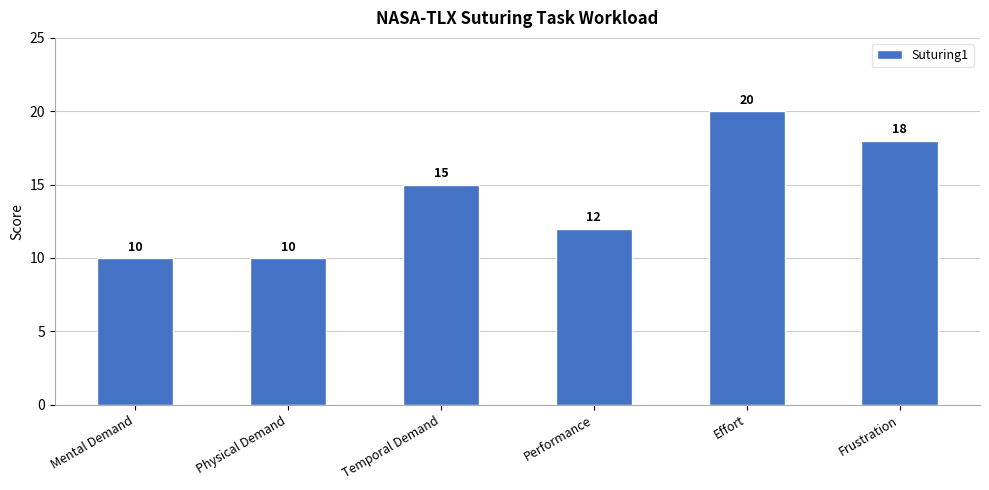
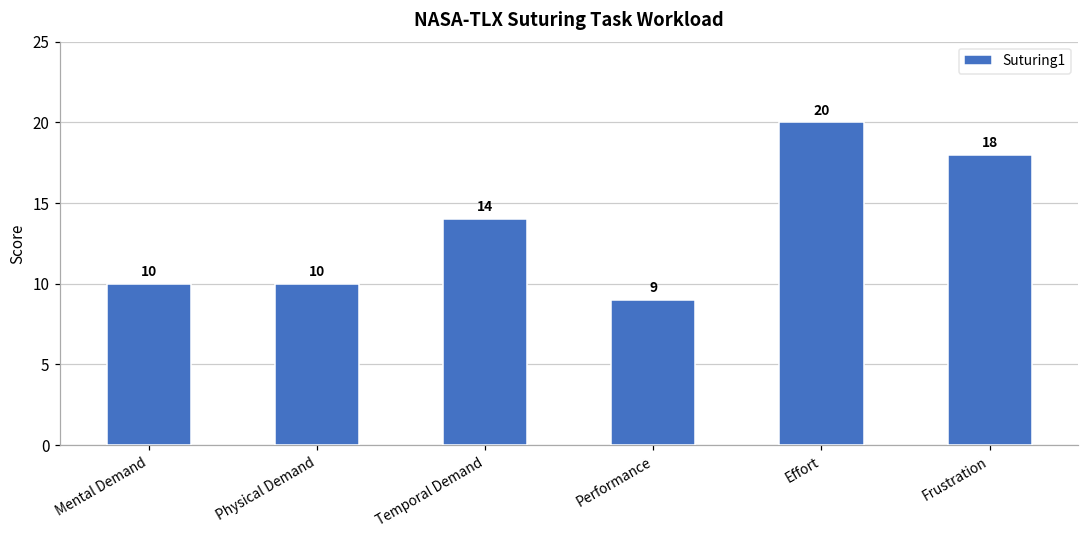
  {
    "Mental Demand": 10,
    "Physical Demand": 10,
-   "Temporal Demand": 15,
-   "Performance": 12,
+   "Temporal Demand": 14,
+   "Performance": 9,
    "Effort": 20,
    "Frustration": 18
  }
